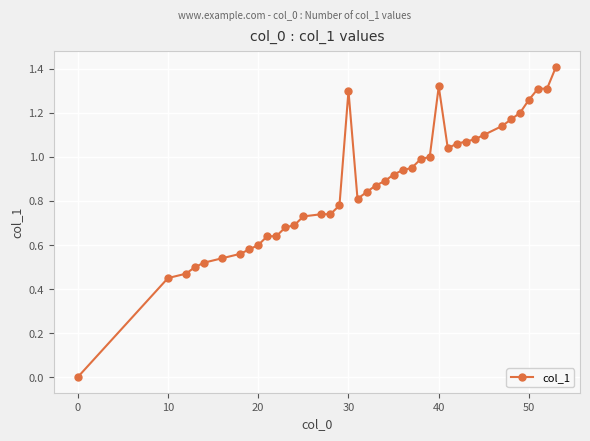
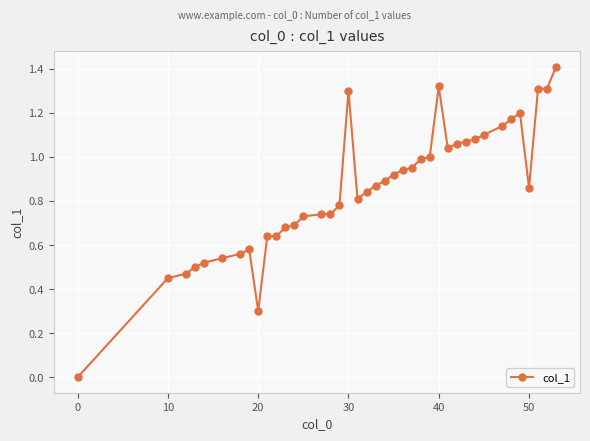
  {
    "0": 0.00,
    "10": 0.45,
-   "20": 0.6,
+   "20": 0.3,
    "30": 1.30,
    "40": 1.32,
-   "50": 1.26
+   "50": 0.86
  }
